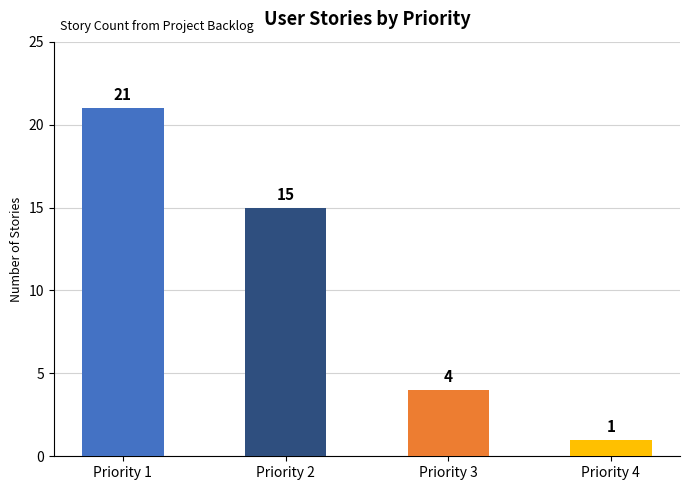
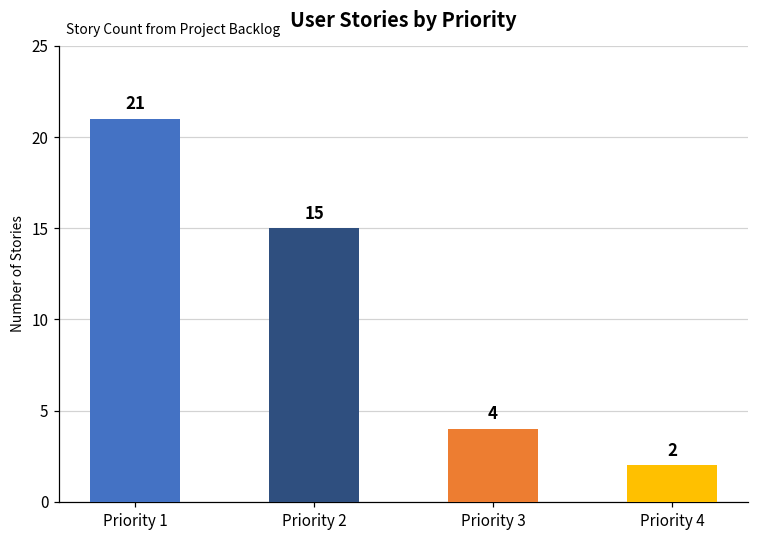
  {
    "Priority 1": 21,
    "Priority 2": 15,
    "Priority 3": 4,
-   "Priority 4": 1
+   "Priority 4": 2
  }
